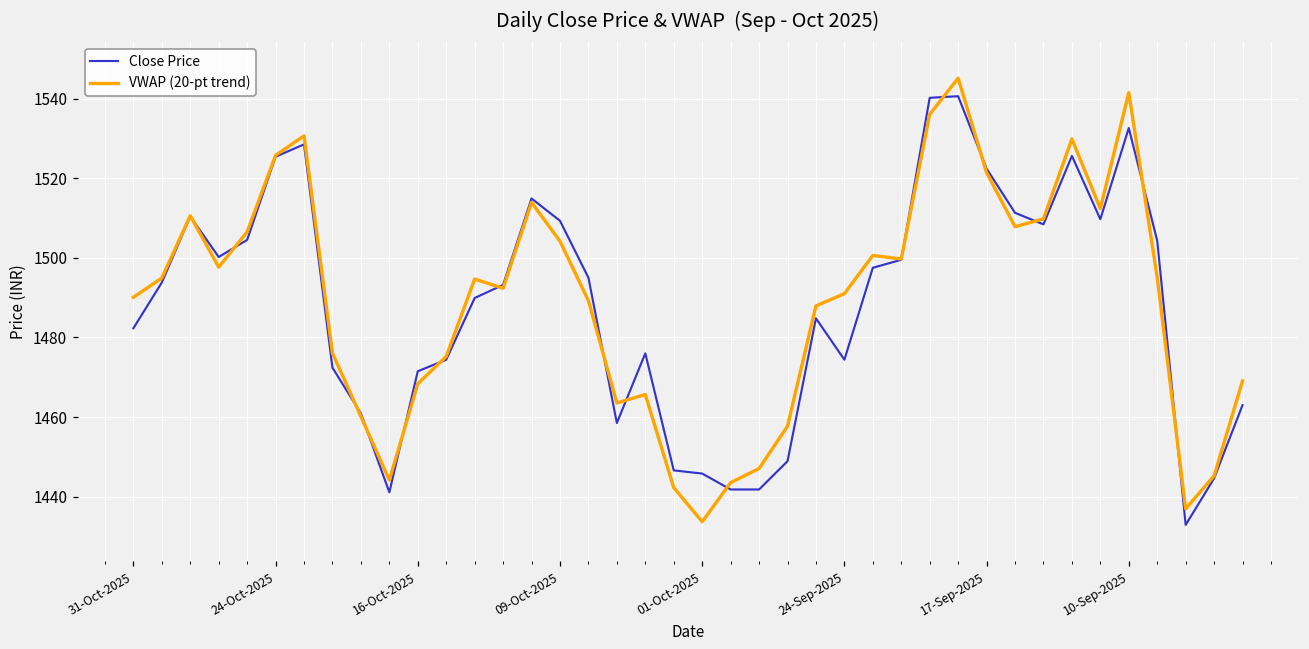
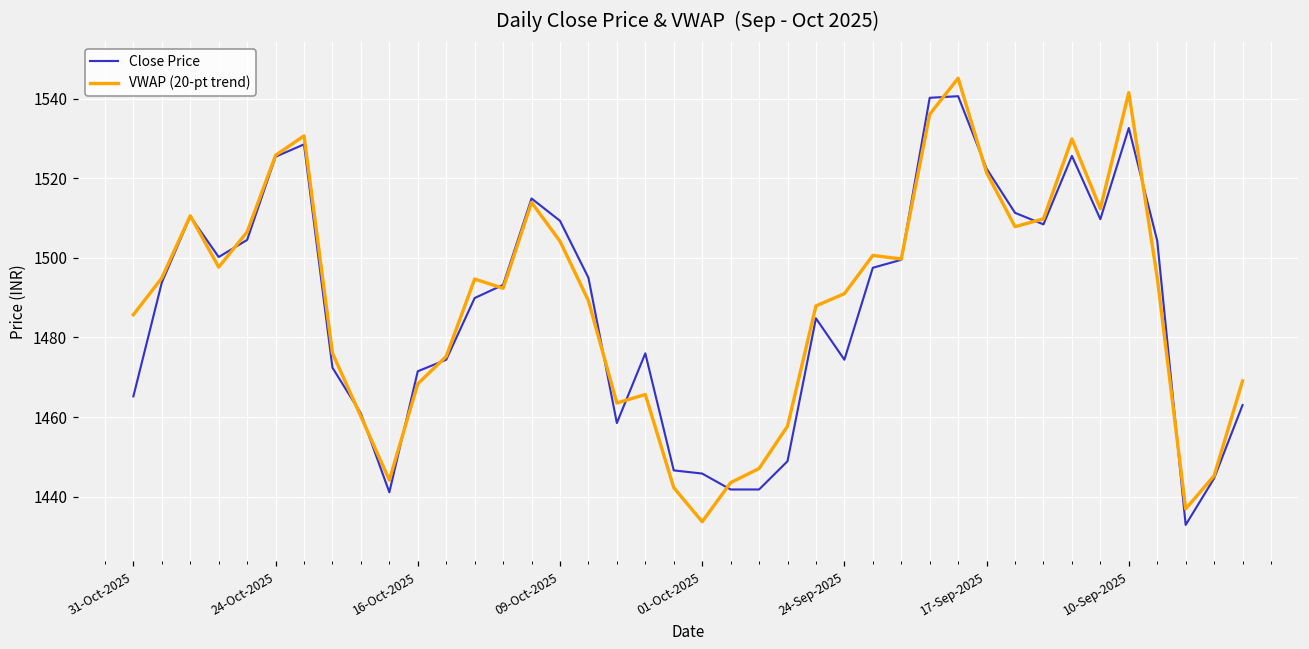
  {
    "Close Price": {
-     "31-Oct-2025": 1482,
+     "31-Oct-2025": 1465,
      "16-Oct-2025": 1472,
      "09-Oct-2025": 1509,
      "01-Oct-2025": 1446,
      "24-Sep-2025": 1474,
      "17-Sep-2025": 1522,
      "10-Sep-2025": 1533
    },
    "VWAP (20-pt trend)": {
-     "31-Oct-2025": 1490,
+     "31-Oct-2025": 1486,
      "16-Oct-2025": 1468,
      "09-Oct-2025": 1504,
      "01-Oct-2025": 1434,
      "24-Sep-2025": 1491,
      "17-Sep-2025": 1521,
      "10-Sep-2025": 1542
    }
  }
